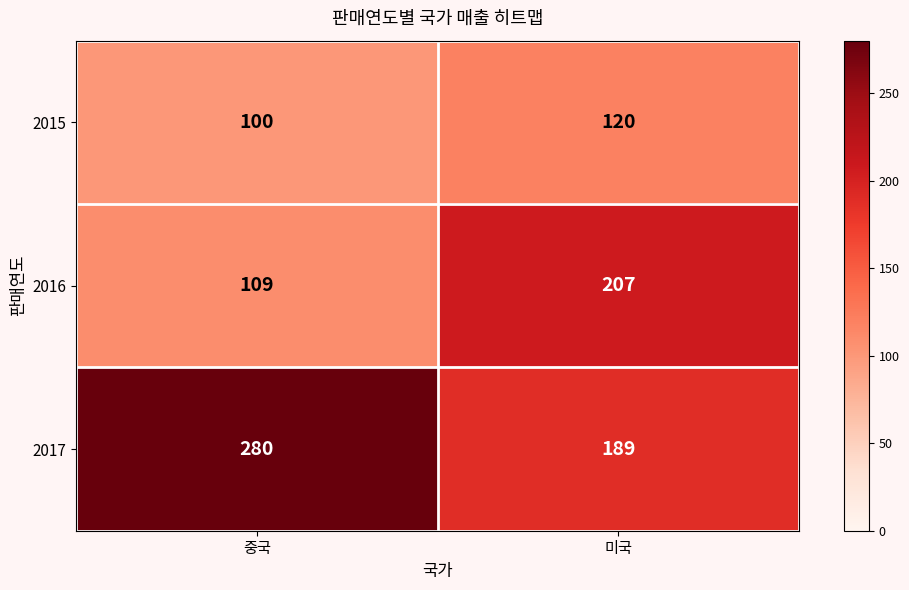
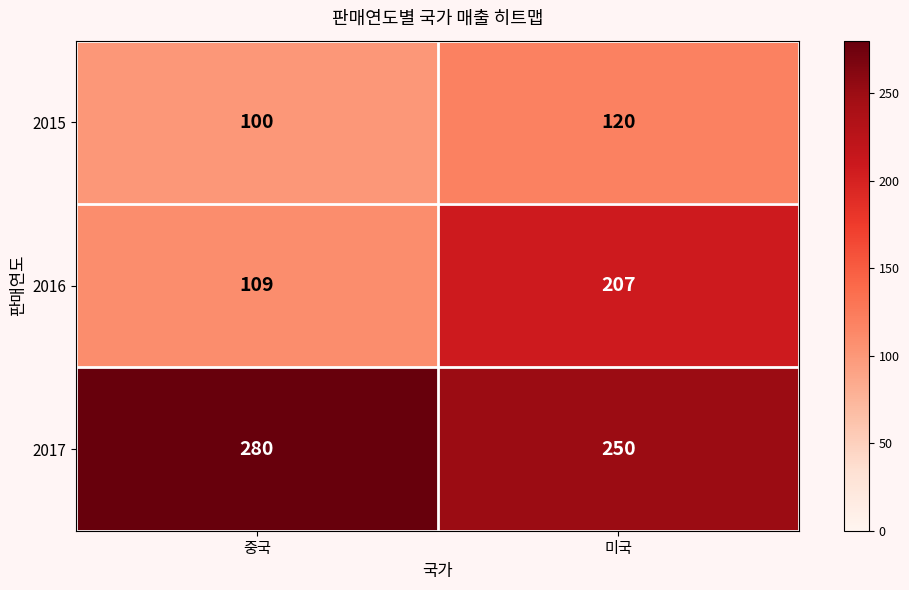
  {
    "2015": {
      "중국": 100,
      "미국": 120
    },
    "2016": {
      "중국": 109,
      "미국": 207
    },
    "2017": {
      "중국": 280,
-     "미국": 189
+     "미국": 250
    }
  }
